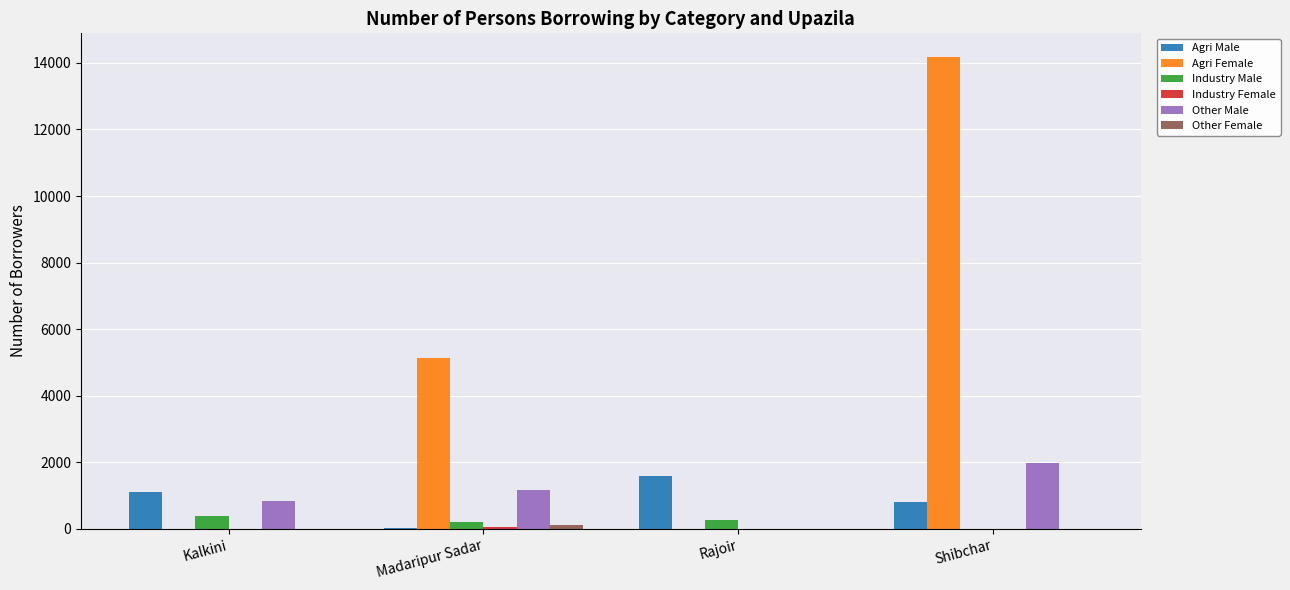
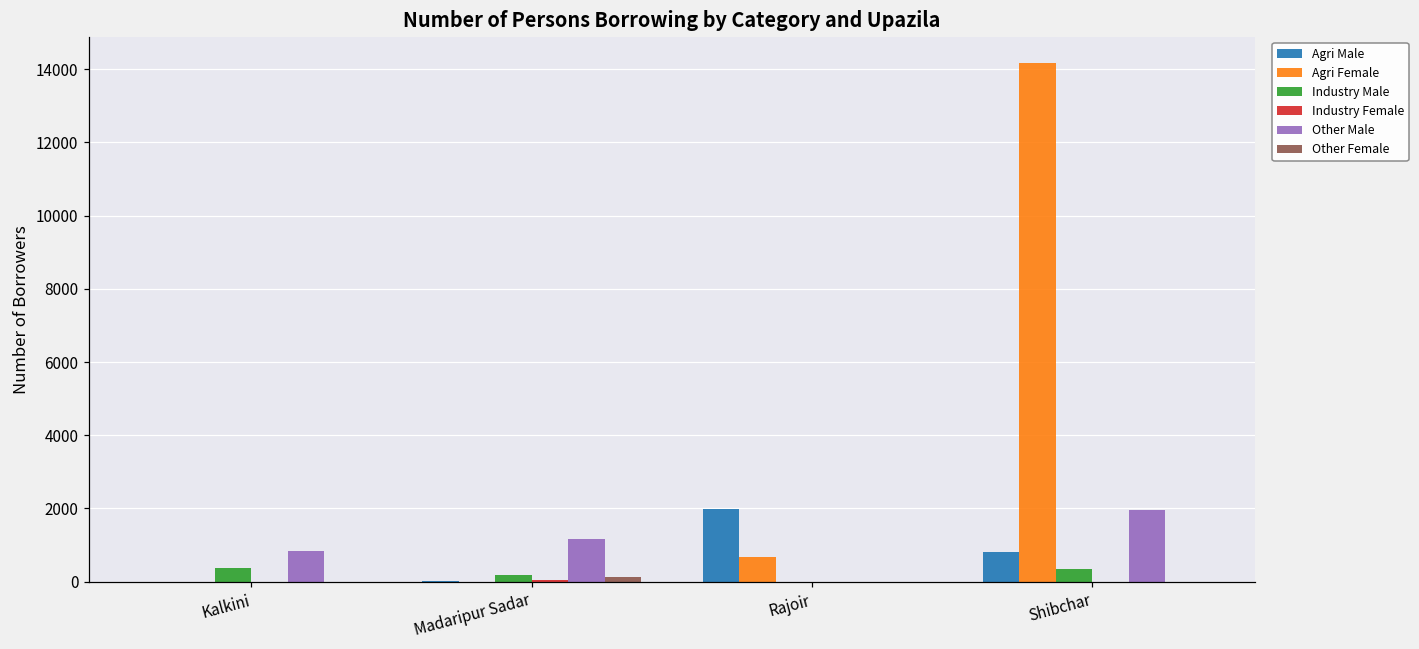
  {
    "Agri Male": {
-     "Kalkini": 1100,
-     "Rajoir": 1600,
+     "Kalkini": 0,
+     "Rajoir": 2000,
      "Shibchar": 800
    },
    "Agri Female": {
      "Kalkini": 0,
-     "Madaripur Sadar": 5100,
-     "Rajoir": 0,
+     "Madaripur Sadar": 0,
+     "Rajoir": 700,
      "Shibchar": 14200
    },
    "Industry Male": {
      "Kalkini": 400,
      "Madaripur Sadar": 200,
-     "Rajoir": 300,
-     "Shibchar": 0
+     "Rajoir": 0,
+     "Shibchar": 300
    },
    "Industry Female": {
      "Kalkini": 0,
      "Rajoir": 0,
      "Shibchar": 0
    },
    "Other Male": {
      "Kalkini": 800,
      "Madaripur Sadar": 1200,
      "Rajoir": 0,
      "Shibchar": 2000
    },
    "Other Female": {
      "Kalkini": 0,
      "Madaripur Sadar": 100,
      "Rajoir": 0,
      "Shibchar": 0
    }
  }
